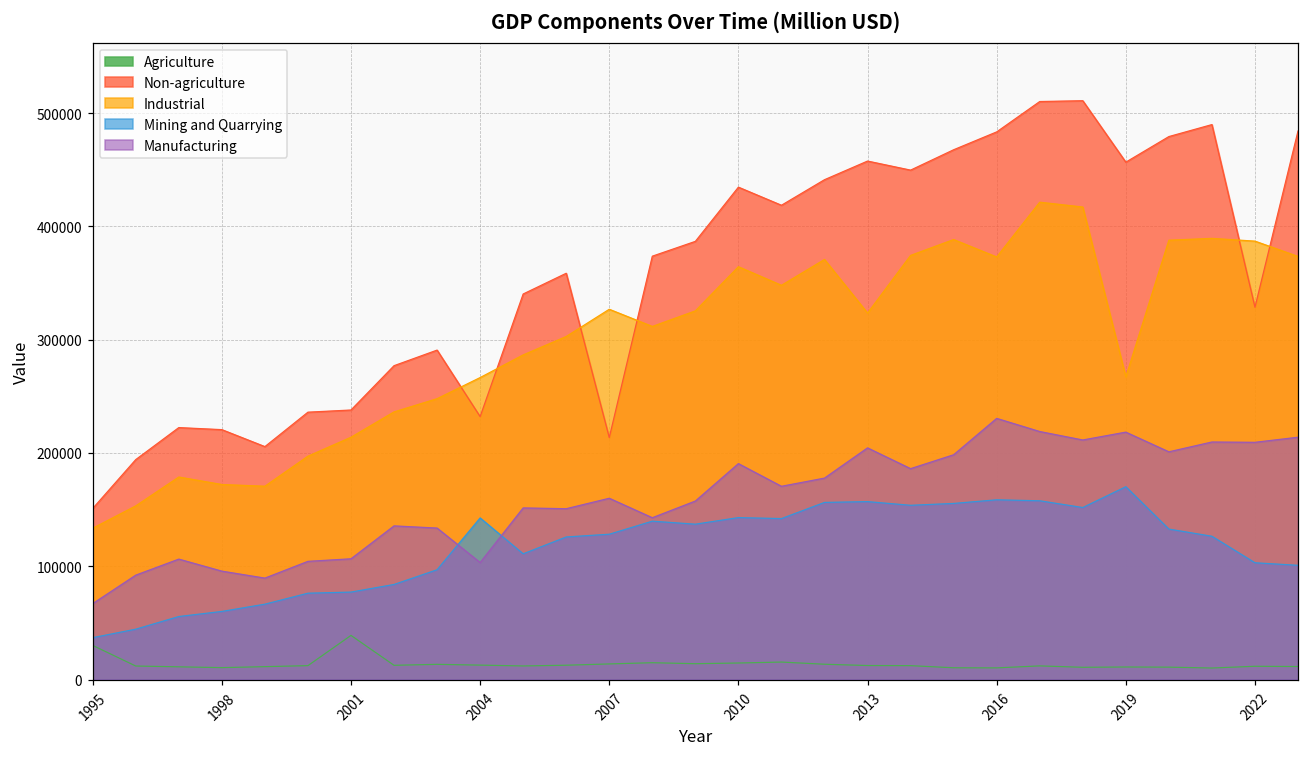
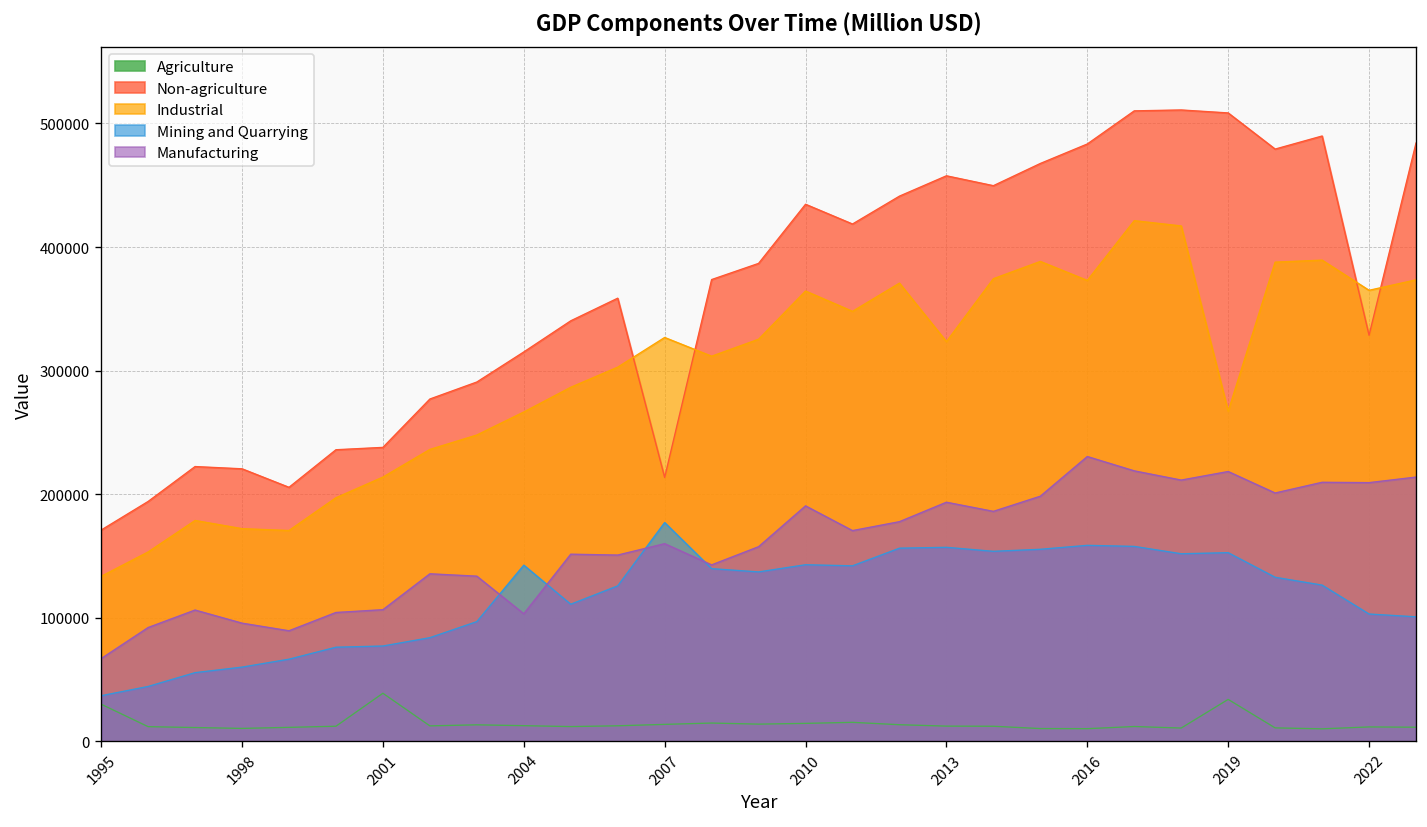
  {
    "Agriculture": {
      "1995": 30000,
      "1998": 11000,
      "2001": 39000,
      "2004": 13000,
      "2007": 14000,
      "2010": 15000,
      "2013": 12000,
      "2016": 10000,
-     "2019": 11000,
+     "2019": 34000,
      "2022": 12000
    },
    "Non-agriculture": {
-     "1995": 151000,
+     "1995": 171000,
      "1998": 221000,
      "2001": 238000,
-     "2004": 232000,
+     "2004": 315000,
      "2007": 214000,
      "2010": 435000,
      "2013": 458000,
      "2016": 483000,
-     "2019": 457000,
+     "2019": 509000,
      "2022": 329000
    },
    "Industrial": {
      "1995": 134000,
      "1998": 172000,
      "2001": 214000,
      "2004": 267000,
      "2007": 327000,
      "2010": 364000,
      "2013": 323000,
      "2016": 373000,
      "2019": 267000,
-     "2022": 387000
+     "2022": 365000
    },
    "Mining and Quarrying": {
      "1995": 37000,
      "1998": 60000,
      "2001": 77000,
      "2004": 143000,
-     "2007": 128000,
+     "2007": 177000,
      "2010": 143000,
      "2013": 157000,
      "2016": 159000,
-     "2019": 170000,
+     "2019": 153000,
      "2022": 103000
    },
    "Manufacturing": {
      "1995": 67000,
      "1998": 96000,
      "2001": 107000,
      "2004": 103000,
      "2007": 160000,
      "2010": 191000,
-     "2013": 205000,
+     "2013": 194000,
      "2016": 231000,
      "2019": 218000,
      "2022": 209000
    }
  }
